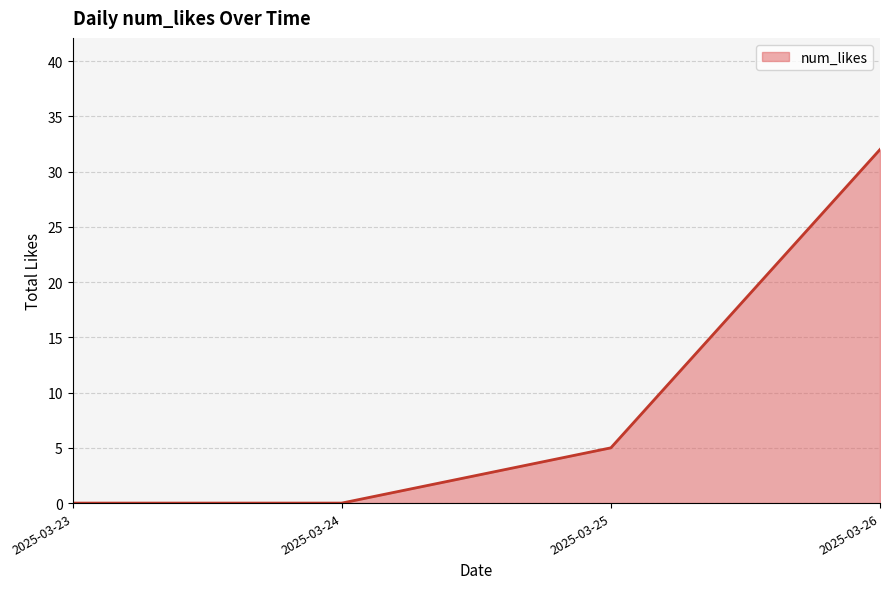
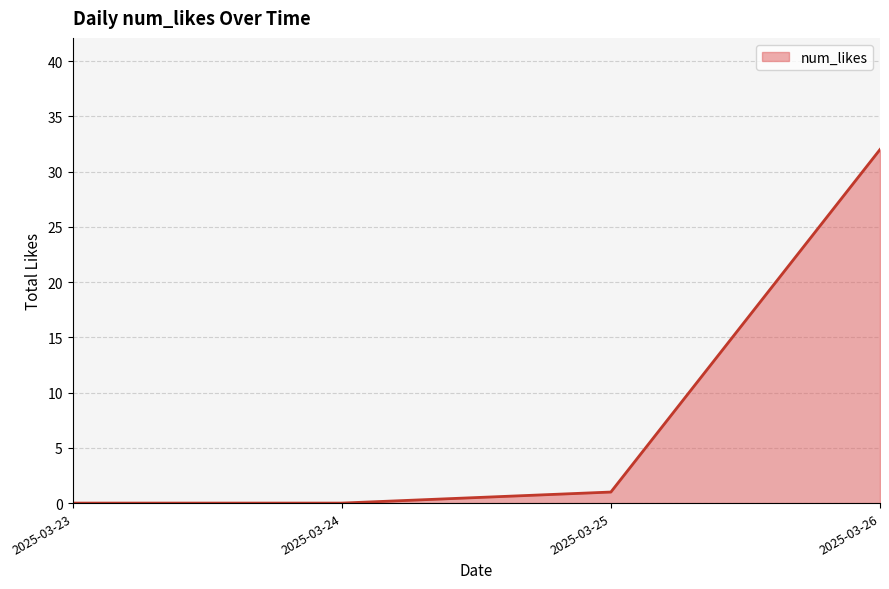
  {
    "2025-03-23": 0,
    "2025-03-24": 0,
-   "2025-03-25": 5,
+   "2025-03-25": 1,
    "2025-03-26": 32
  }
